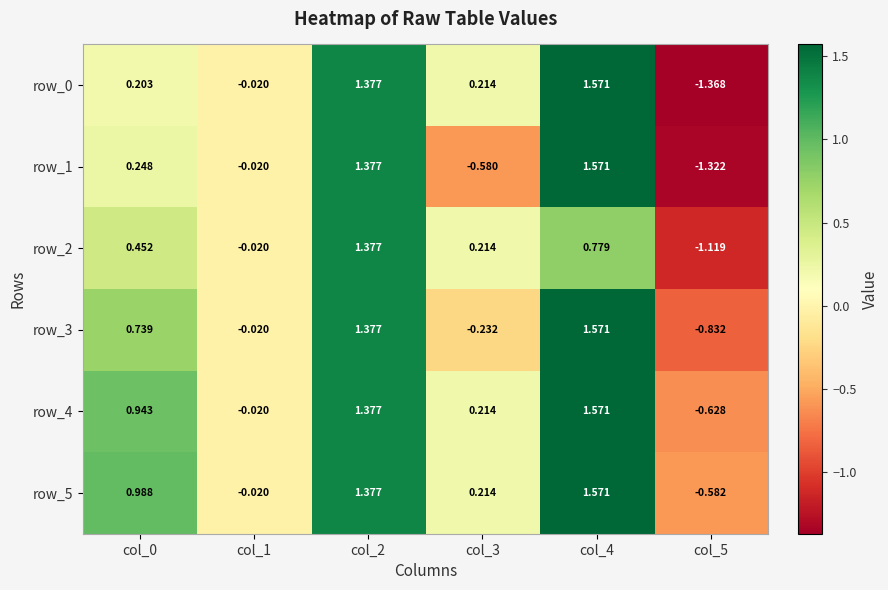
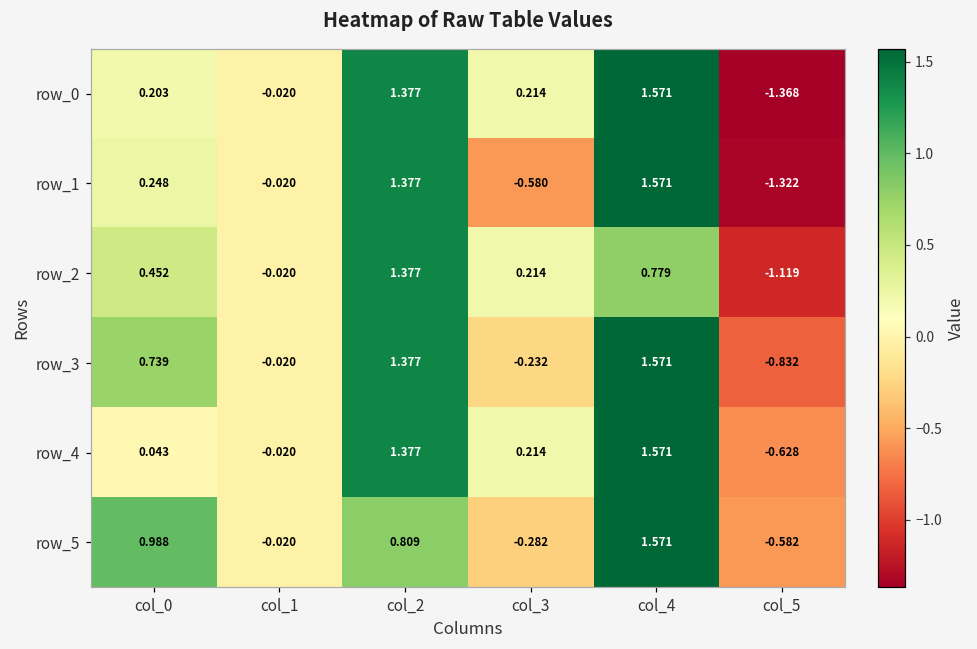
  {
    "row_0": {
      "col_0": 0.203,
      "col_1": -0.020,
      "col_2": 1.377,
      "col_3": 0.214,
      "col_4": 1.571,
      "col_5": -1.368
    },
    "row_1": {
      "col_0": 0.248,
      "col_1": -0.020,
      "col_2": 1.377,
      "col_3": -0.580,
      "col_4": 1.571,
      "col_5": -1.322
    },
    "row_2": {
      "col_0": 0.452,
      "col_1": -0.020,
      "col_2": 1.377,
      "col_3": 0.214,
      "col_4": 0.779,
      "col_5": -1.119
    },
    "row_3": {
      "col_0": 0.739,
      "col_1": -0.020,
      "col_2": 1.377,
      "col_3": -0.232,
      "col_4": 1.571,
      "col_5": -0.832
    },
    "row_4": {
-     "col_0": 0.943,
+     "col_0": 0.043,
      "col_1": -0.020,
      "col_2": 1.377,
      "col_3": 0.214,
      "col_4": 1.571,
      "col_5": -0.628
    },
    "row_5": {
      "col_0": 0.988,
      "col_1": -0.020,
-     "col_2": 1.377,
-     "col_3": 0.214,
+     "col_2": 0.809,
+     "col_3": -0.282,
      "col_4": 1.571,
      "col_5": -0.582
    }
  }
